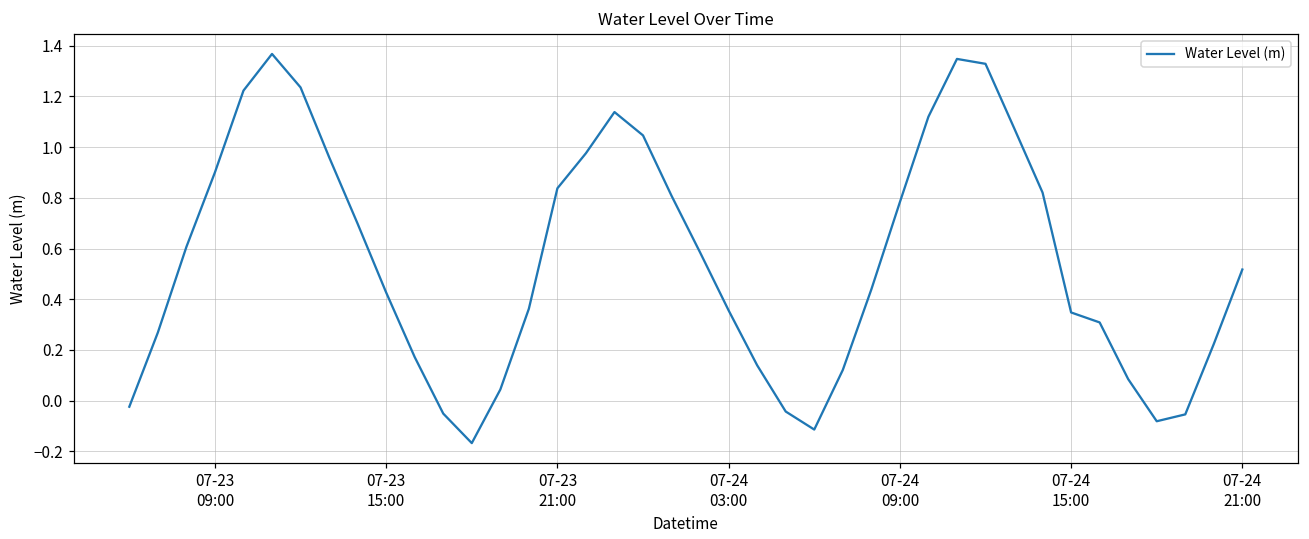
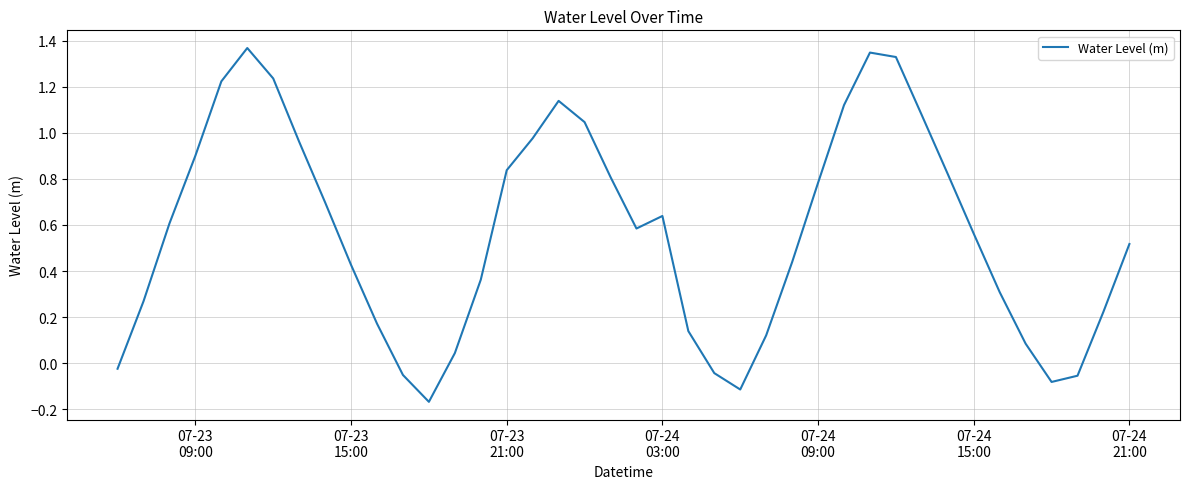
  {
    "07-23 09:00": 0.90,
    "07-23 15:00": 0.43,
    "07-23 21:00": 0.84,
-   "07-24 03:00": 0.36,
+   "07-24 03:00": 0.64,
    "07-24 09:00": 0.78,
-   "07-24 15:00": 0.35,
+   "07-24 15:00": 0.56,
    "07-24 21:00": 0.52
  }
